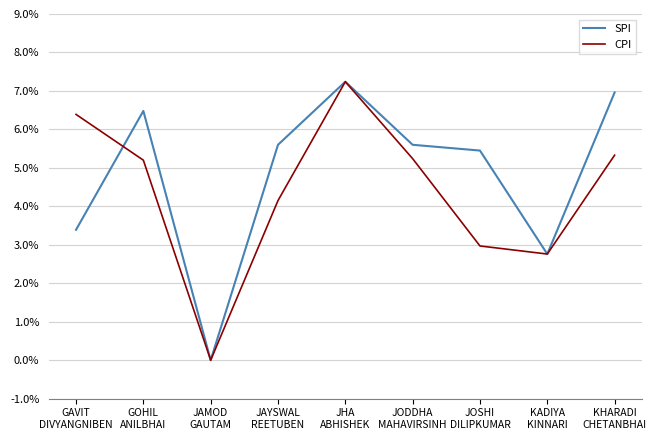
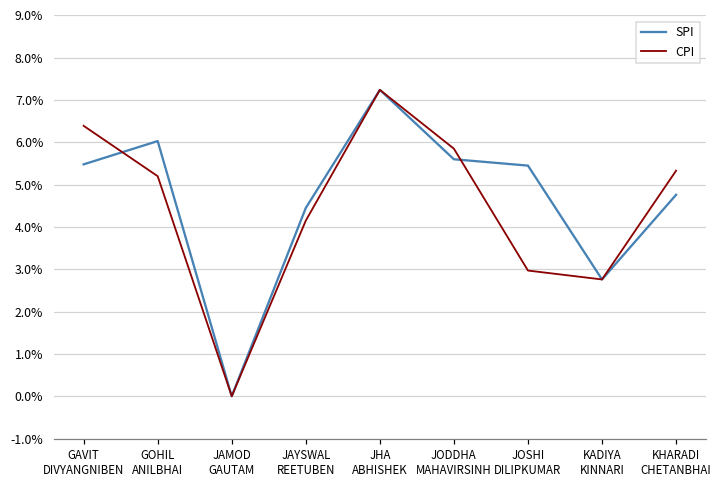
  {
    "SPI": {
-     "GAVIT DIVYANGNIBEN": "3.4%",
-     "GOHIL ANILBHAI": "6.5%",
-     "JAYSWAL REETUBEN": "5.6%",
+     "GAVIT DIVYANGNIBEN": "5.5%",
+     "GOHIL ANILBHAI": "6.0%",
+     "JAYSWAL REETUBEN": "4.5%",
      "JODDHA MAHAVIRSINH": "5.6%",
      "JOSHI DILIPKUMAR": "5.5%",
-     "KHARADI CHETANBHAI": "7.0%"
+     "KHARADI CHETANBHAI": "4.8%"
    },
    "CPI": {
      "GAVIT DIVYANGNIBEN": "6.4%",
      "GOHIL ANILBHAI": "5.2%",
      "JAYSWAL REETUBEN": "4.2%",
-     "JODDHA MAHAVIRSINH": "5.2%",
+     "JODDHA MAHAVIRSINH": "5.9%",
      "JOSHI DILIPKUMAR": "3.0%",
      "KHARADI CHETANBHAI": "5.3%"
    }
  }
